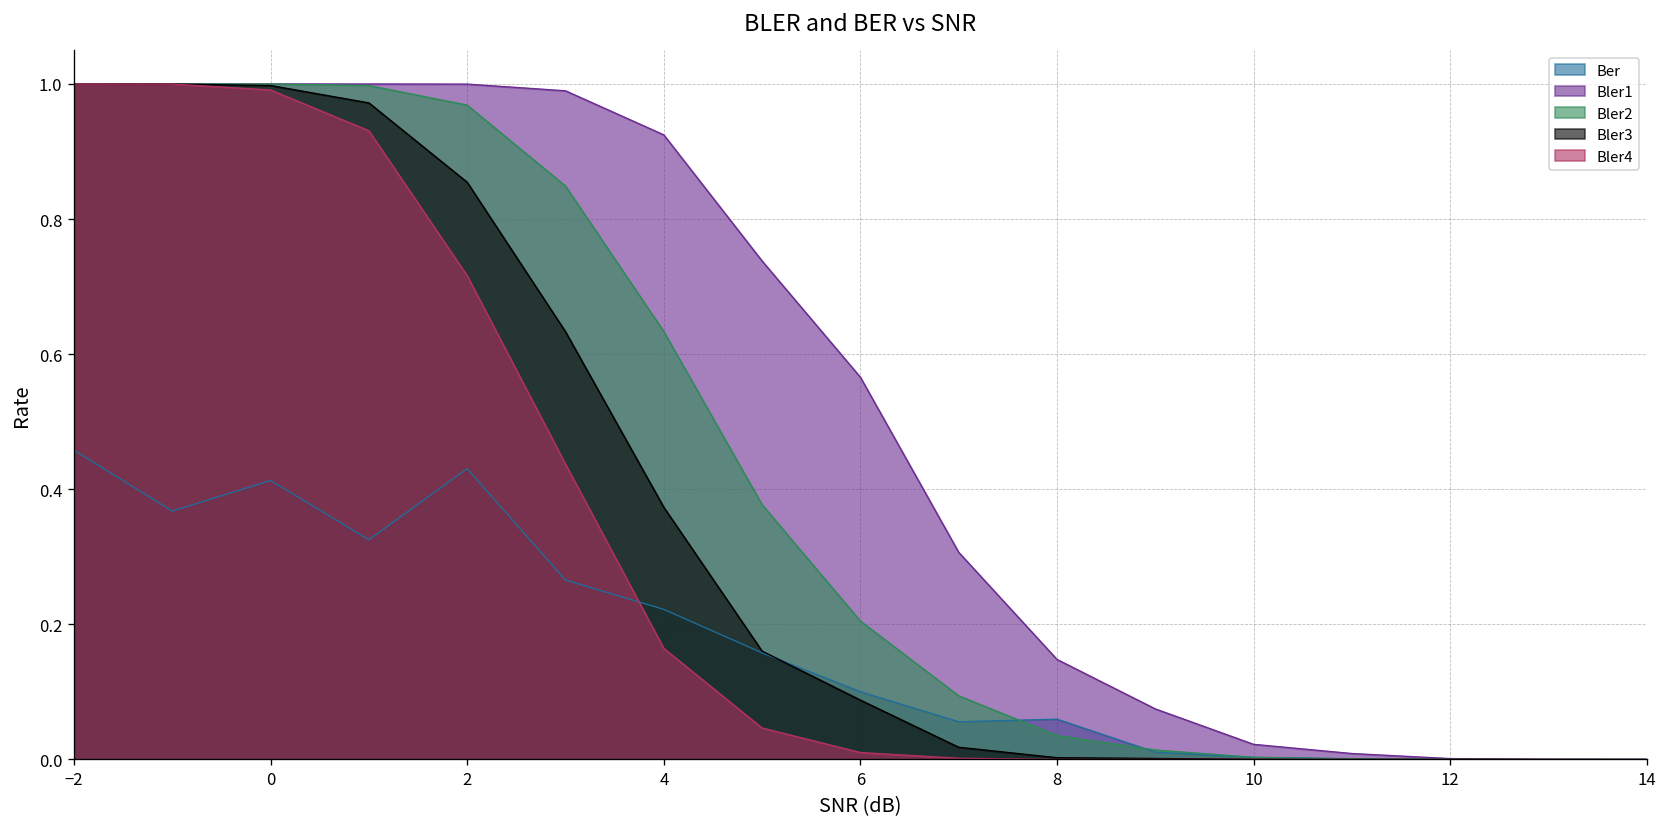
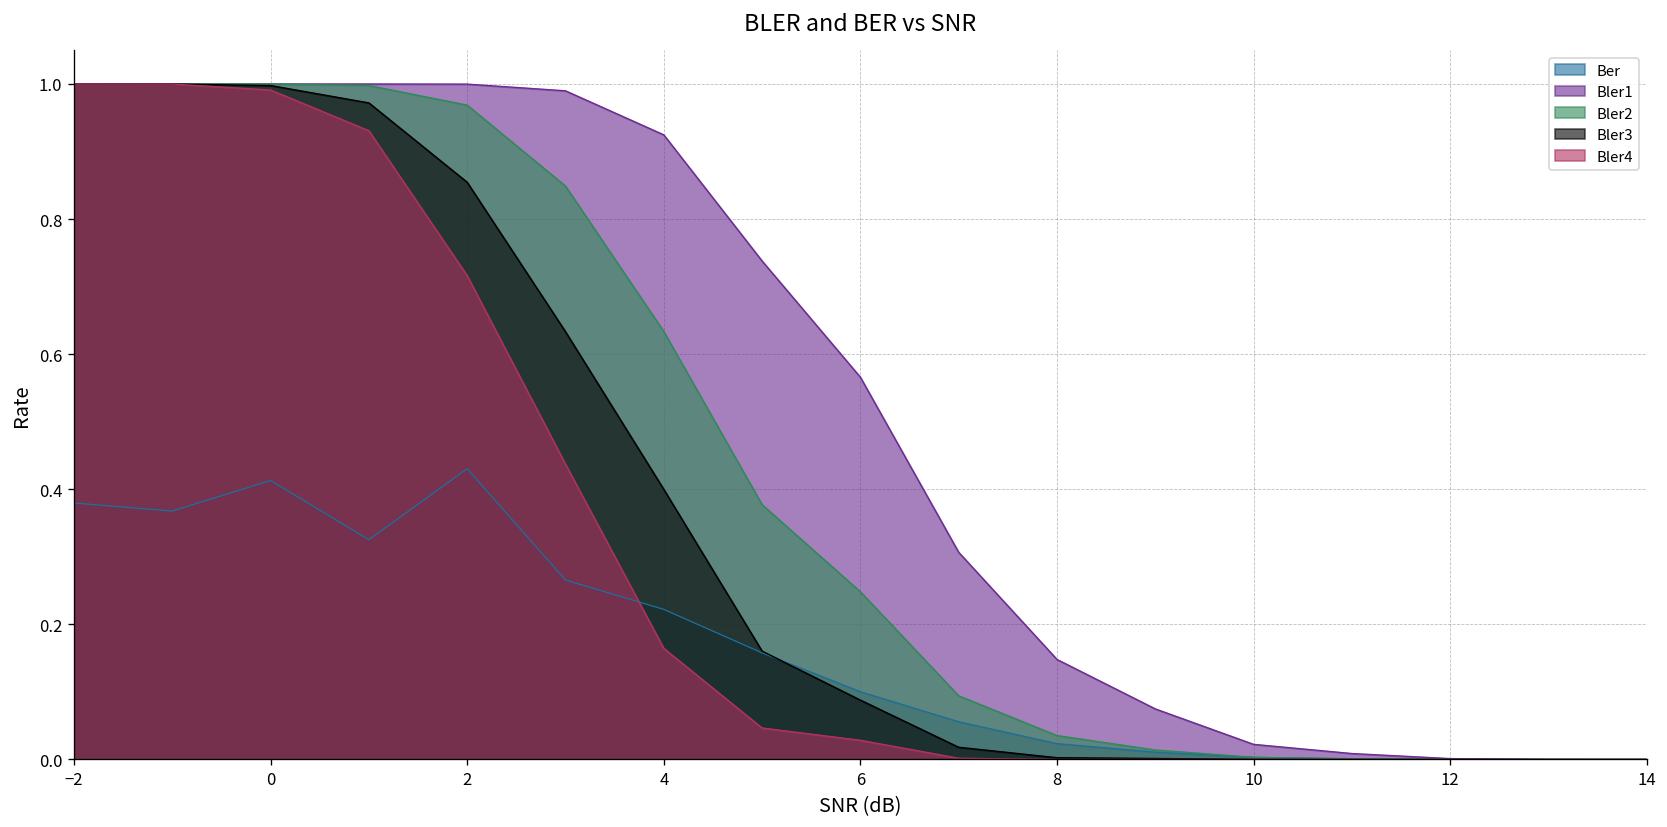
  {
    "Ber": {
-     "−2": 0.46,
+     "−2": 0.38,
      "0": 0.41,
      "2": 0.43,
      "4": 0.22,
      "6": 0.10,
-     "8": 0.06
+     "8": 0.02
    },
    "Bler1": {
      "2": 1.00,
      "4": 0.92,
      "6": 0.57,
      "8": 0.15,
      "10": 0.02
    },
    "Bler2": {
      "2": 0.97,
      "4": 0.63,
-     "6": 0.20,
+     "6": 0.25,
      "8": 0.04
    },
    "Bler3": {
      "2": 0.85,
-     "4": 0.37,
+     "4": 0.40,
      "6": 0.09
    },
    "Bler4": {
      "0": 0.99,
      "2": 0.72,
      "4": 0.16,
-     "6": 0.01
+     "6": 0.03
    }
  }
